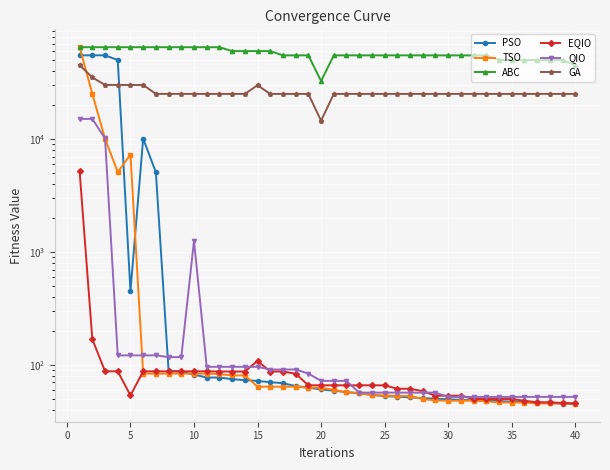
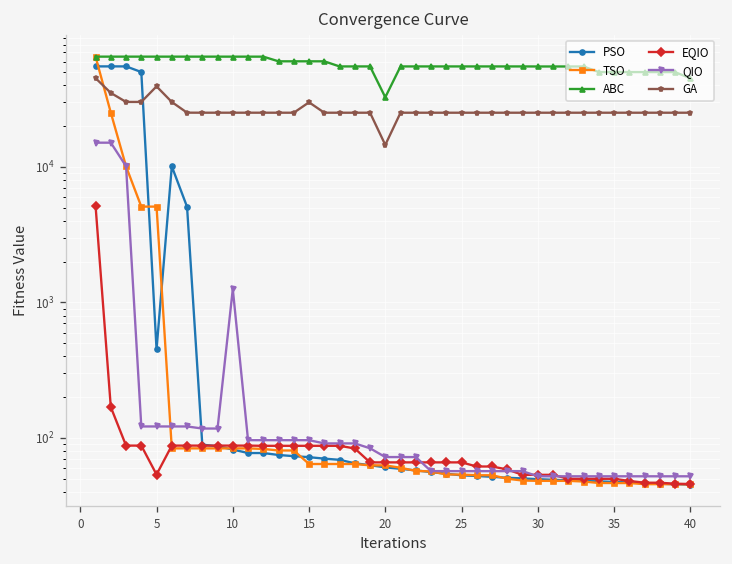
  {
    "PSO": {
      "5": 450,
      "15": 70
    },
    "TSO": {
-     "5": 7000,
+     "5": 5000,
      "15": 60
    },
    "ABC": {
      "5": 70000,
      "10": 70000,
      "15": 60000,
      "20": 33000,
      "25": 60000,
      "30": 60000
    },
    "EQIO": {
      "5": 50,
-     "15": 110,
+     "15": 90,
      "25": 70
    },
    "QIO": {
      "5": 120,
      "10": 1300,
      "15": 100,
      "20": 70,
      "25": 60,
      "40": 50
    },
    "GA": {
-     "5": 30000,
+     "5": 39000,
      "10": 25000,
      "15": 30000,
      "20": 15000,
      "25": 25000,
      "30": 25000,
      "35": 25000,
      "40": 25000
    }
  }
